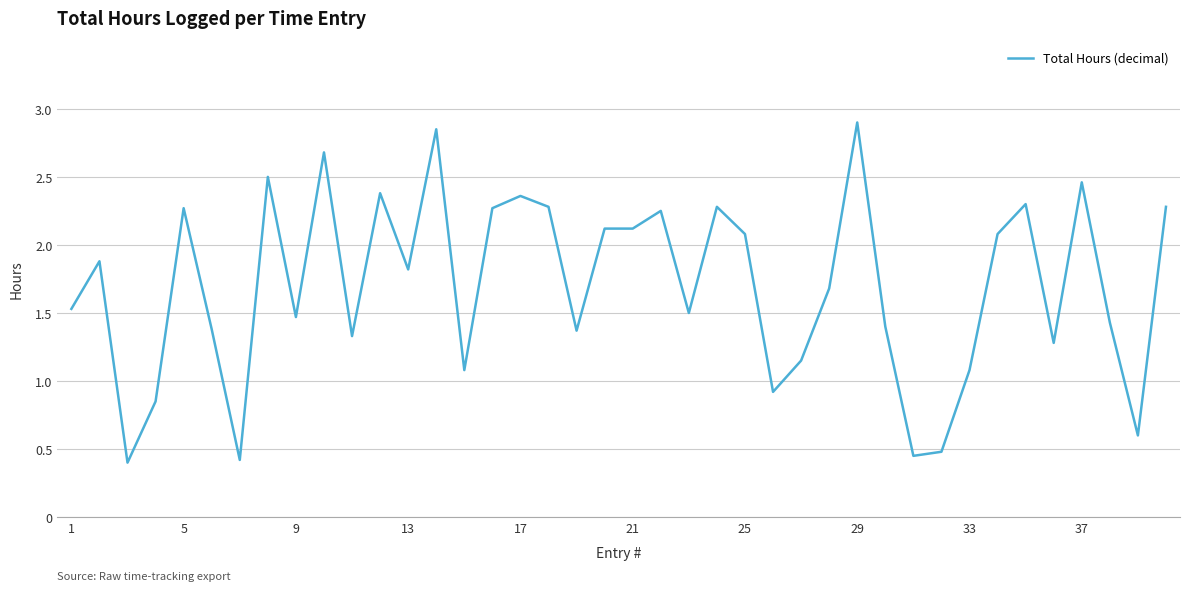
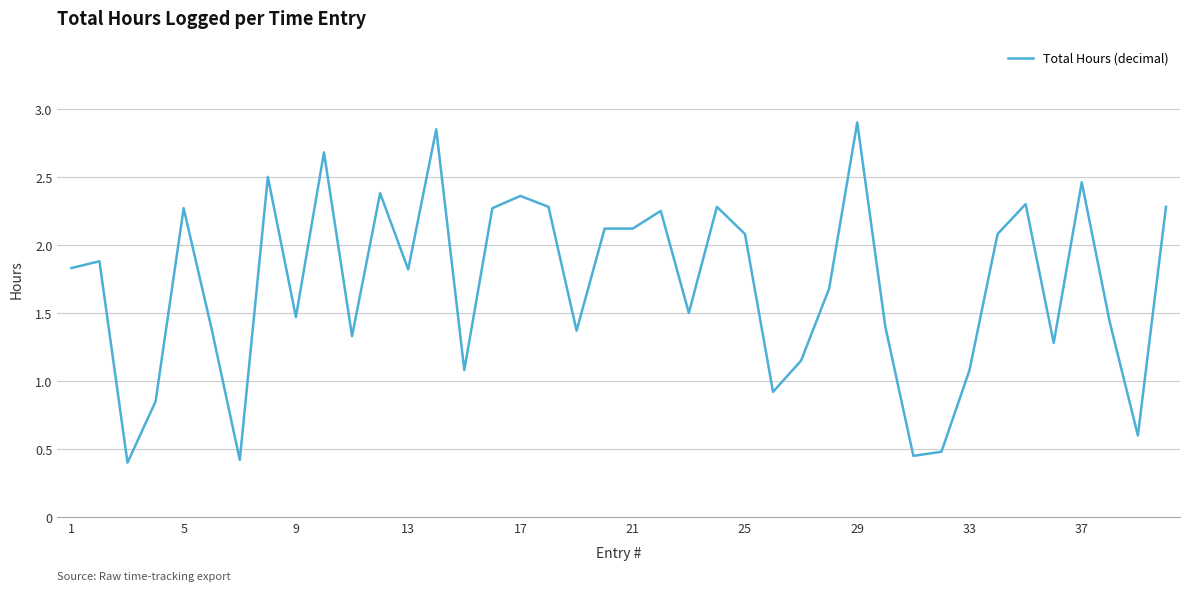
  {
-   "1": 1.53,
+   "1": 1.83,
    "5": 2.27,
    "9": 1.47,
    "13": 1.82,
    "17": 2.36,
    "21": 2.12,
    "25": 2.08,
    "29": 2.90,
    "33": 1.08,
    "37": 2.46
  }
